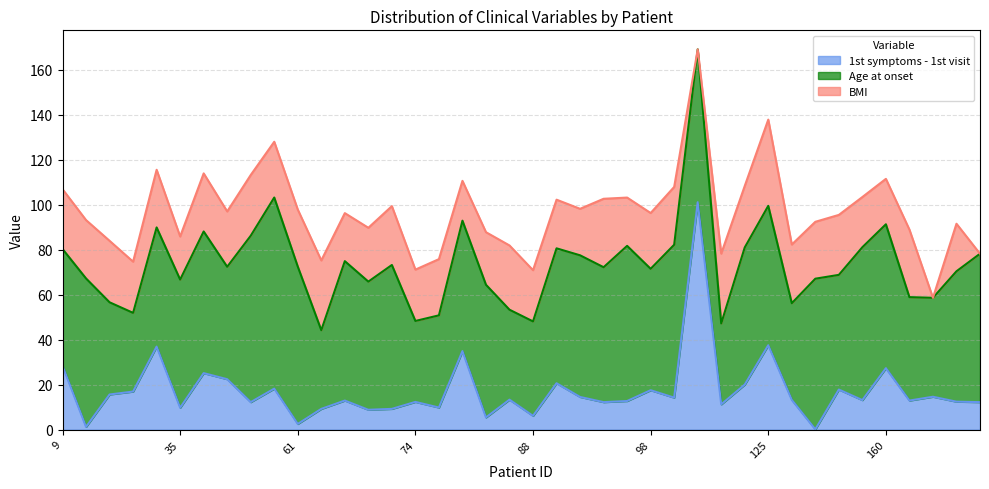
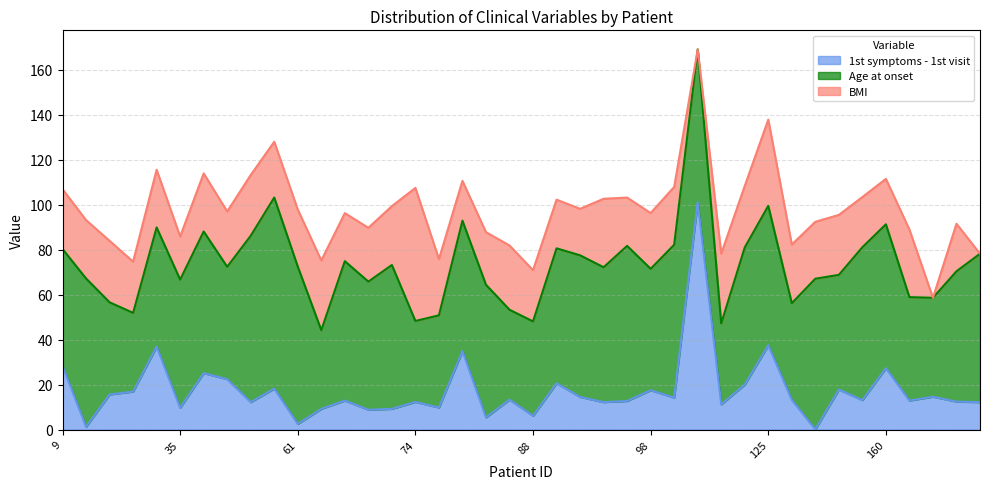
  {
    "1st symptoms - 1st visit": {
      "9": 28,
      "35": 10,
      "61": 3,
      "74": 12,
      "88": 6,
      "98": 18,
      "125": 38,
      "160": 27
    },
    "Age at onset": {
      "9": 52,
      "35": 57,
      "61": 70,
      "74": 36,
      "88": 42,
      "98": 54,
      "125": 62,
      "160": 64
    },
    "BMI": {
      "9": 27,
      "35": 19,
      "61": 25,
-     "74": 23,
+     "74": 59,
      "88": 23,
      "98": 25,
      "125": 38,
      "160": 20
    }
  }
